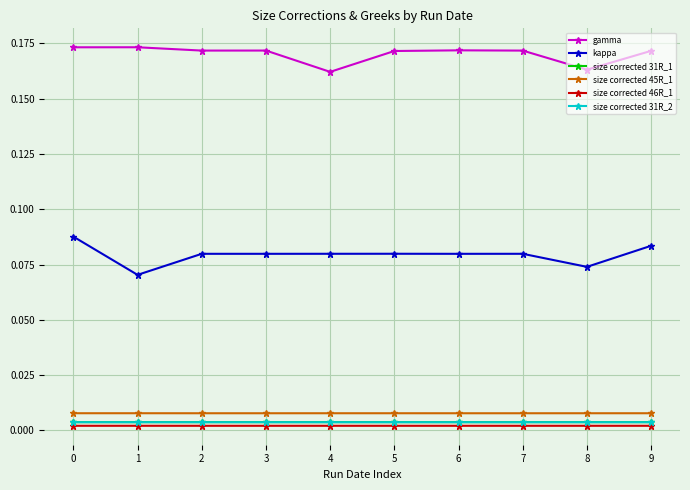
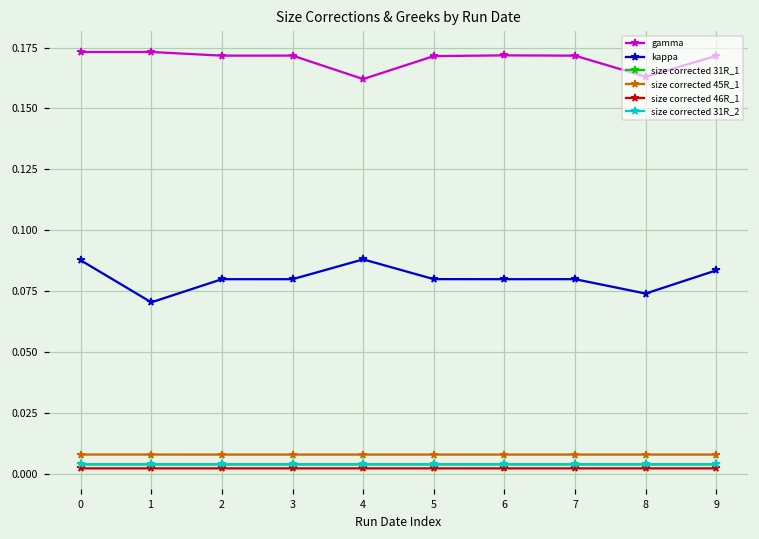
  {
    "gamma": {
      "0": 0.173,
      "1": 0.173,
      "2": 0.172,
      "3": 0.172,
      "4": 0.162,
      "5": 0.171,
      "6": 0.172,
      "7": 0.172
    },
    "kappa": {
      "0": 0.088,
      "1": 0.070,
      "2": 0.080,
      "3": 0.080,
-     "4": 0.080,
+     "4": 0.088,
      "5": 0.080,
      "6": 0.080,
      "7": 0.080,
      "8": 0.074,
      "9": 0.083
    },
    "size corrected 31R_2": {
      "0": 0.004,
      "1": 0.004,
      "2": 0.004,
      "3": 0.004,
      "4": 0.004,
      "5": 0.004,
      "6": 0.004,
      "7": 0.004,
      "8": 0.004,
      "9": 0.004
    },
    "size corrected 45R_1": {
      "0": 0.008,
      "1": 0.008,
      "2": 0.008,
      "3": 0.008,
      "4": 0.008,
      "5": 0.008,
      "6": 0.008,
      "7": 0.008,
      "8": 0.008,
      "9": 0.008
    },
    "size corrected 46R_1": {
      "0": 0.002,
      "1": 0.002,
      "2": 0.002,
      "3": 0.002,
      "4": 0.002,
      "5": 0.002,
      "6": 0.002,
      "7": 0.002,
      "8": 0.002,
      "9": 0.002
    }
  }
